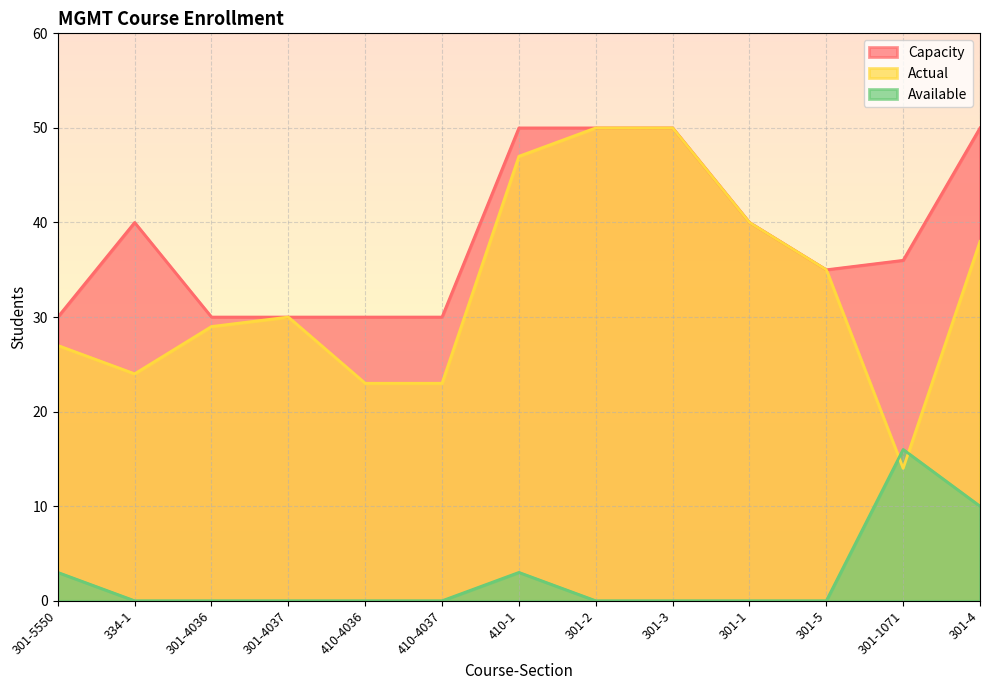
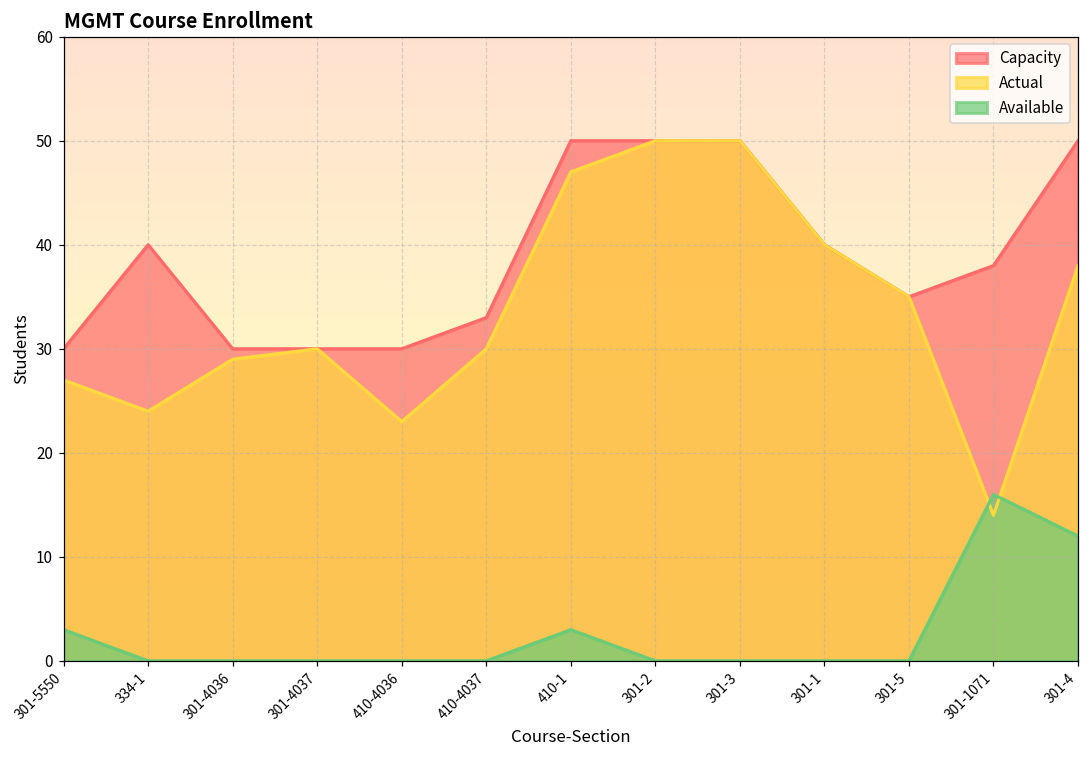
  {
    "Capacity": {
      "301-5550": 30,
      "334-1": 40,
      "301-4036": 30,
      "410-4036": 30,
-     "410-4037": 30,
+     "410-4037": 33,
      "410-1": 50,
-     "301-1071": 36,
+     "301-1071": 38,
      "301-4": 50
    },
    "Actual": {
      "301-5550": 27,
      "334-1": 24,
      "301-4036": 29,
      "410-4036": 23,
-     "410-4037": 23,
+     "410-4037": 30,
      "410-1": 47,
      "301-1071": 14,
      "301-4": 38
    },
    "Available": {
      "301-5550": 3,
      "334-1": 0,
      "301-4036": 0,
      "301-4037": 0,
      "410-4036": 0,
      "410-4037": 0,
      "410-1": 3,
      "301-2": 0,
      "301-3": 0,
      "301-1": 0,
      "301-5": 0,
      "301-1071": 16,
-     "301-4": 10
+     "301-4": 12
    }
  }
